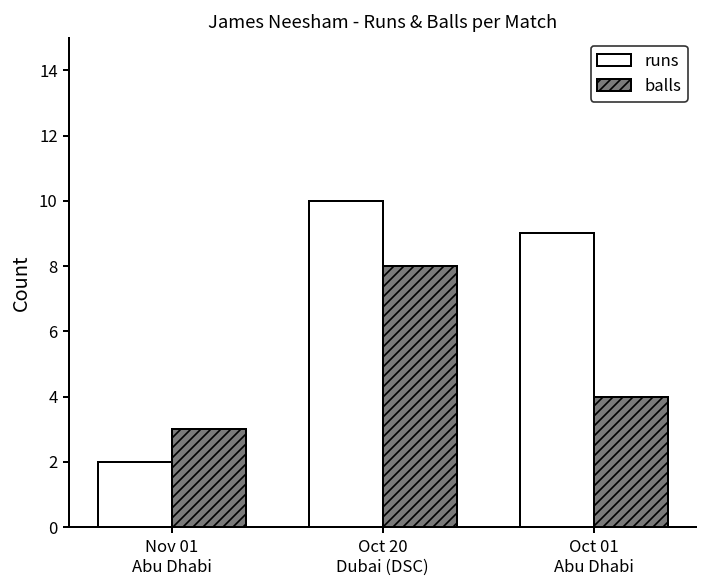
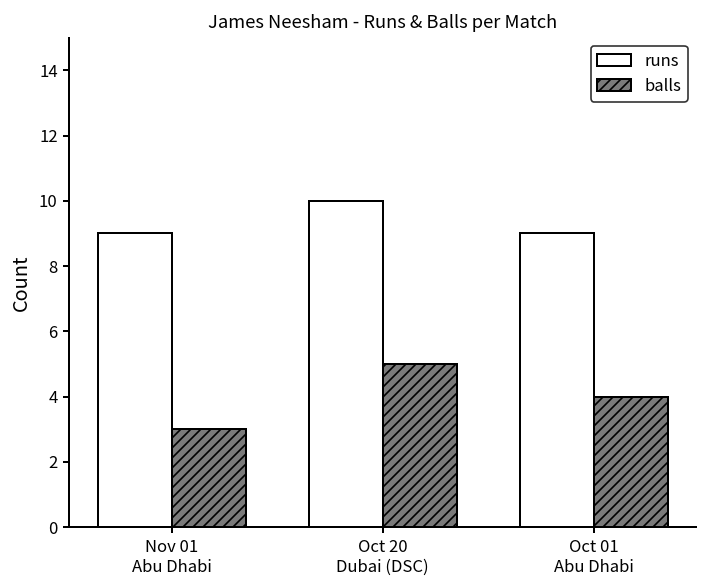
  {
    "runs": {
-     "Nov 01 Abu Dhabi": 2,
+     "Nov 01 Abu Dhabi": 9,
      "Oct 20 Dubai (DSC)": 10,
      "Oct 01 Abu Dhabi": 9
    },
    "balls": {
      "Nov 01 Abu Dhabi": 3,
-     "Oct 20 Dubai (DSC)": 8,
+     "Oct 20 Dubai (DSC)": 5,
      "Oct 01 Abu Dhabi": 4
    }
  }
